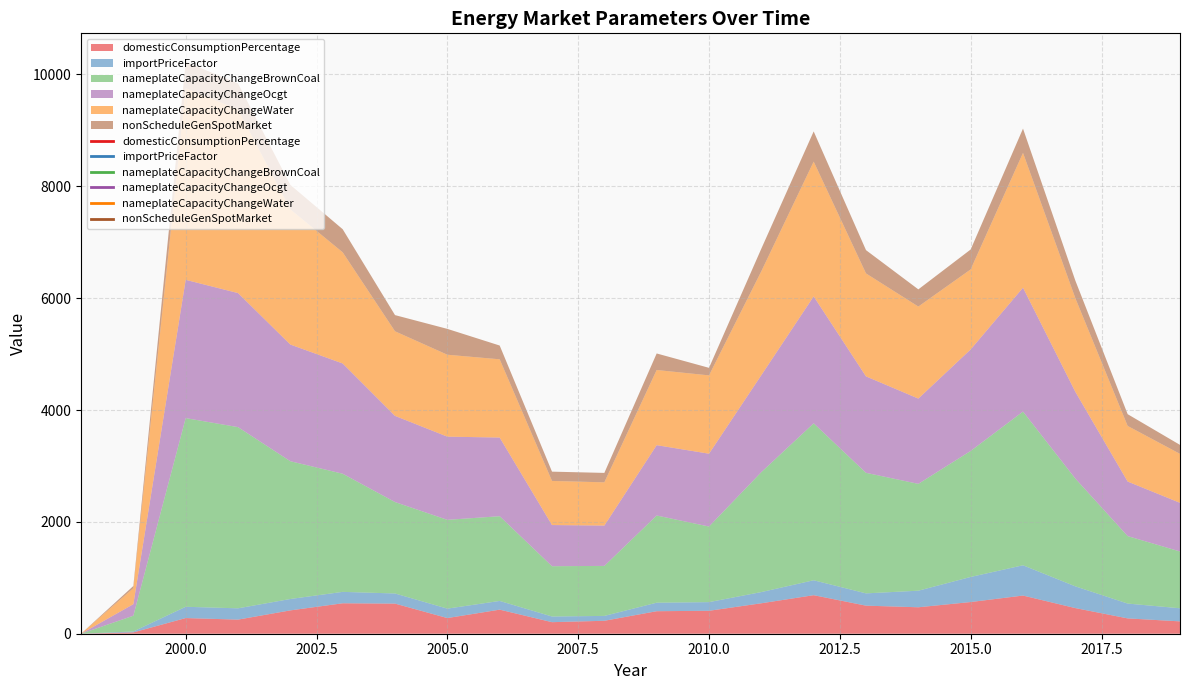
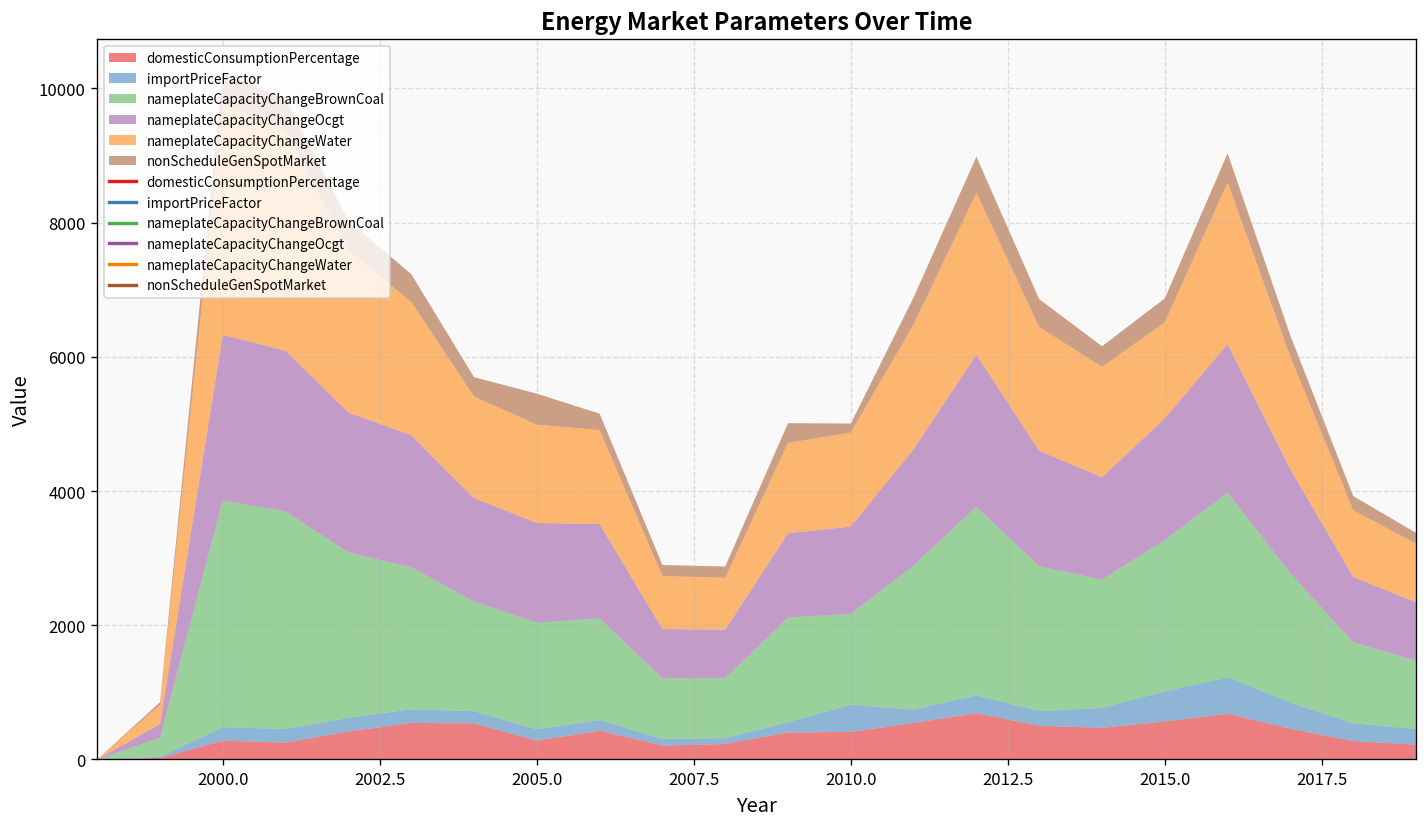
  {
    "domesticConsumptionPercentage": {
      "2000.0": 300,
      "2005.0": 300,
      "2010.0": 400,
      "2015.0": 600
    },
    "importPriceFactor": {
      "2000.0": 200,
      "2005.0": 200,
-     "2010.0": 200,
+     "2010.0": 400,
      "2015.0": 400
    },
    "nameplateCapacityChangeBrownCoal": {
      "2000.0": 3400,
      "2005.0": 1600,
      "2010.0": 1400,
      "2015.0": 2300
    },
    "nameplateCapacityChangeOcgt": {
      "2000.0": 2500,
      "2005.0": 1500,
      "2010.0": 1300,
      "2015.0": 1800
    },
    "nameplateCapacityChangeWater": {
      "2005.0": 1500,
      "2010.0": 1400,
      "2015.0": 1400
    },
    "nonScheduleGenSpotMarket": {
      "2005.0": 500,
      "2010.0": 100,
      "2015.0": 400
    }
  }
